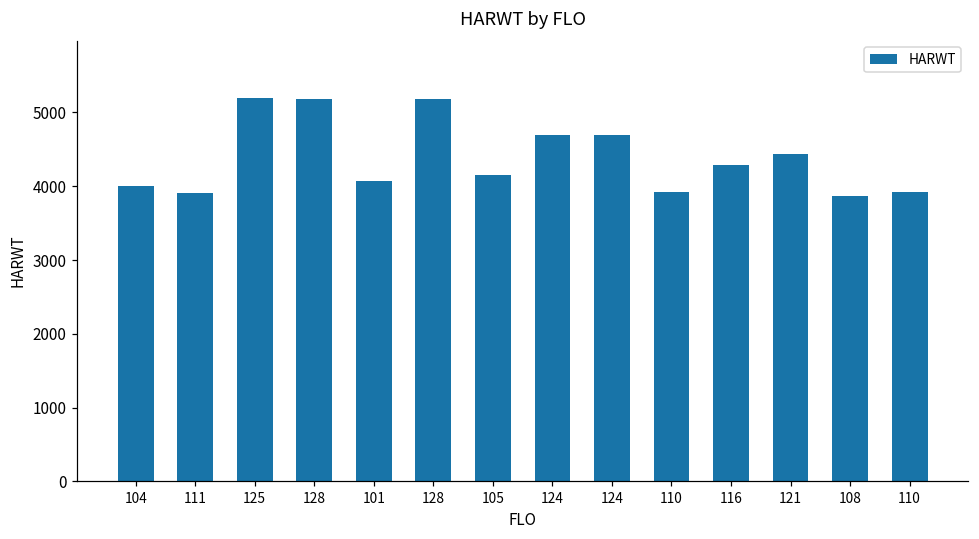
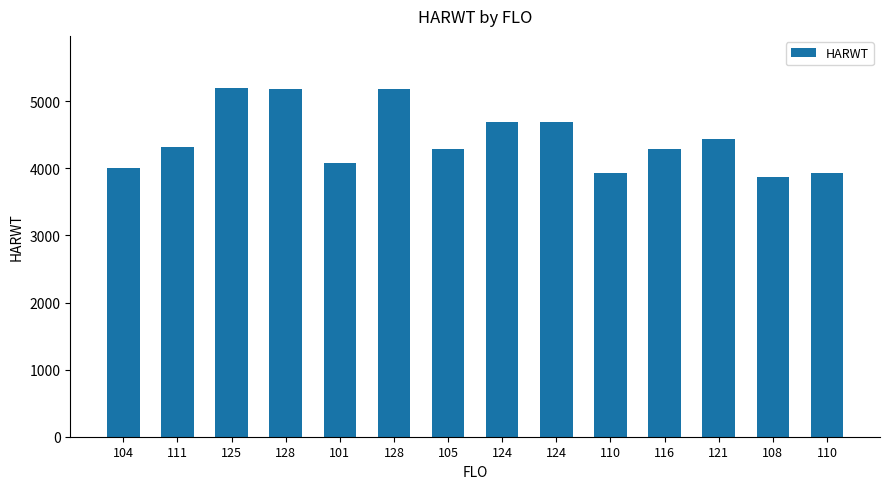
  {
    "104": 4000,
-   "111": 3900,
+   "111": 4300,
    "125": 5200,
    "101": 4100,
-   "105": 4200,
+   "105": 4300,
    "116": 4300,
    "121": 4400,
    "108": 3900
  }
